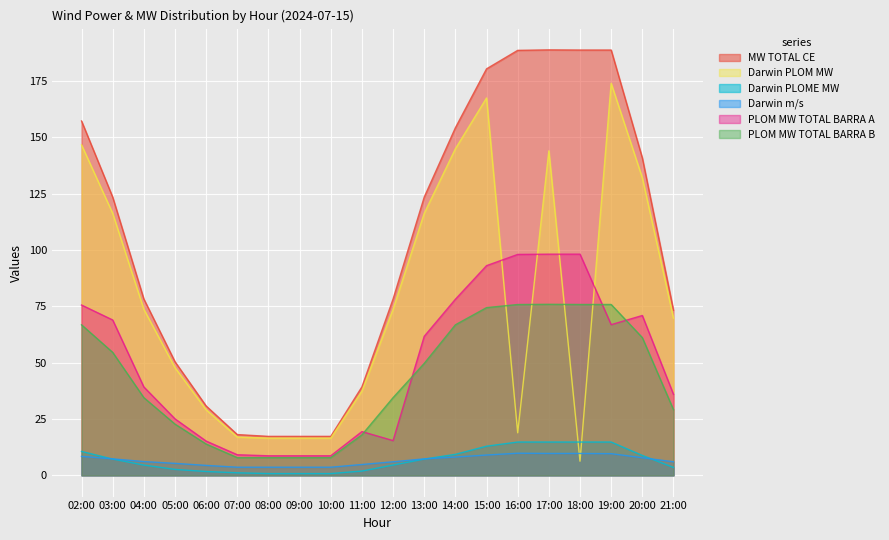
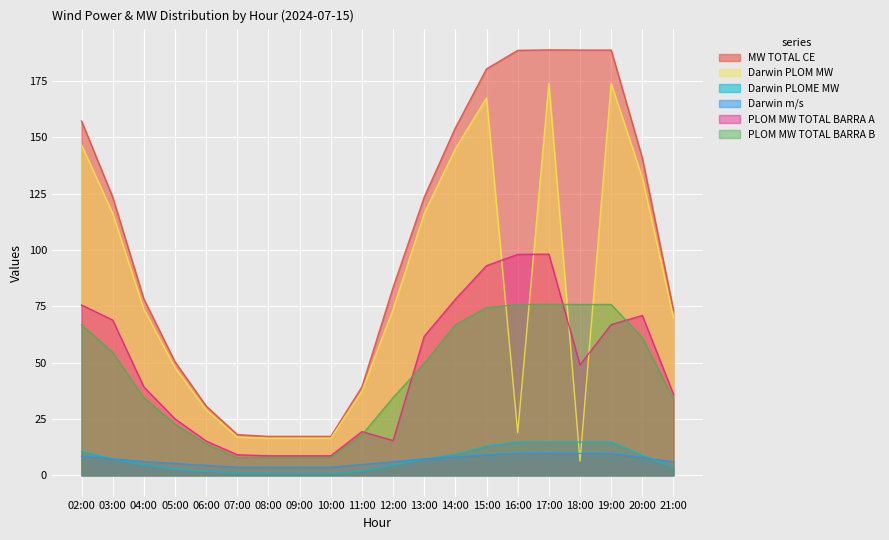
  {
    "MW TOTAL CE": {
      "02:00": 157,
      "03:00": 123,
      "04:00": 78,
      "05:00": 50,
      "06:00": 31,
      "11:00": 39,
-     "12:00": 78,
+     "12:00": 83,
      "13:00": 123,
      "14:00": 154,
      "15:00": 180,
      "16:00": 189,
      "17:00": 189,
      "18:00": 189,
      "19:00": 189,
      "20:00": 141,
      "21:00": 73
    },
    "Darwin PLOM MW": {
      "02:00": 147,
      "03:00": 116,
      "04:00": 74,
      "05:00": 48,
      "06:00": 29,
      "11:00": 37,
      "12:00": 74,
      "13:00": 116,
      "14:00": 145,
      "15:00": 167,
      "16:00": 19,
-     "17:00": 144,
+     "17:00": 174,
      "18:00": 6,
      "19:00": 174,
      "20:00": 132,
      "21:00": 70
    },
    "PLOM MW TOTAL BARRA A": {
      "02:00": 76,
      "03:00": 69,
      "04:00": 39,
      "05:00": 25,
      "06:00": 15,
      "07:00": 9,
      "11:00": 19,
      "12:00": 15,
      "13:00": 62,
      "14:00": 78,
      "15:00": 93,
      "16:00": 98,
      "17:00": 98,
-     "18:00": 98,
+     "18:00": 49,
      "19:00": 67,
      "20:00": 71,
      "21:00": 36
    },
    "PLOM MW TOTAL BARRA B": {
      "02:00": 67,
      "03:00": 55,
      "04:00": 34,
      "05:00": 23,
      "06:00": 14,
      "07:00": 8,
      "11:00": 18,
      "12:00": 34,
      "13:00": 50,
      "14:00": 67,
      "15:00": 74,
      "16:00": 76,
      "17:00": 76,
      "18:00": 76,
      "19:00": 76,
      "20:00": 61,
-     "21:00": 29
+     "21:00": 34
    }
  }
